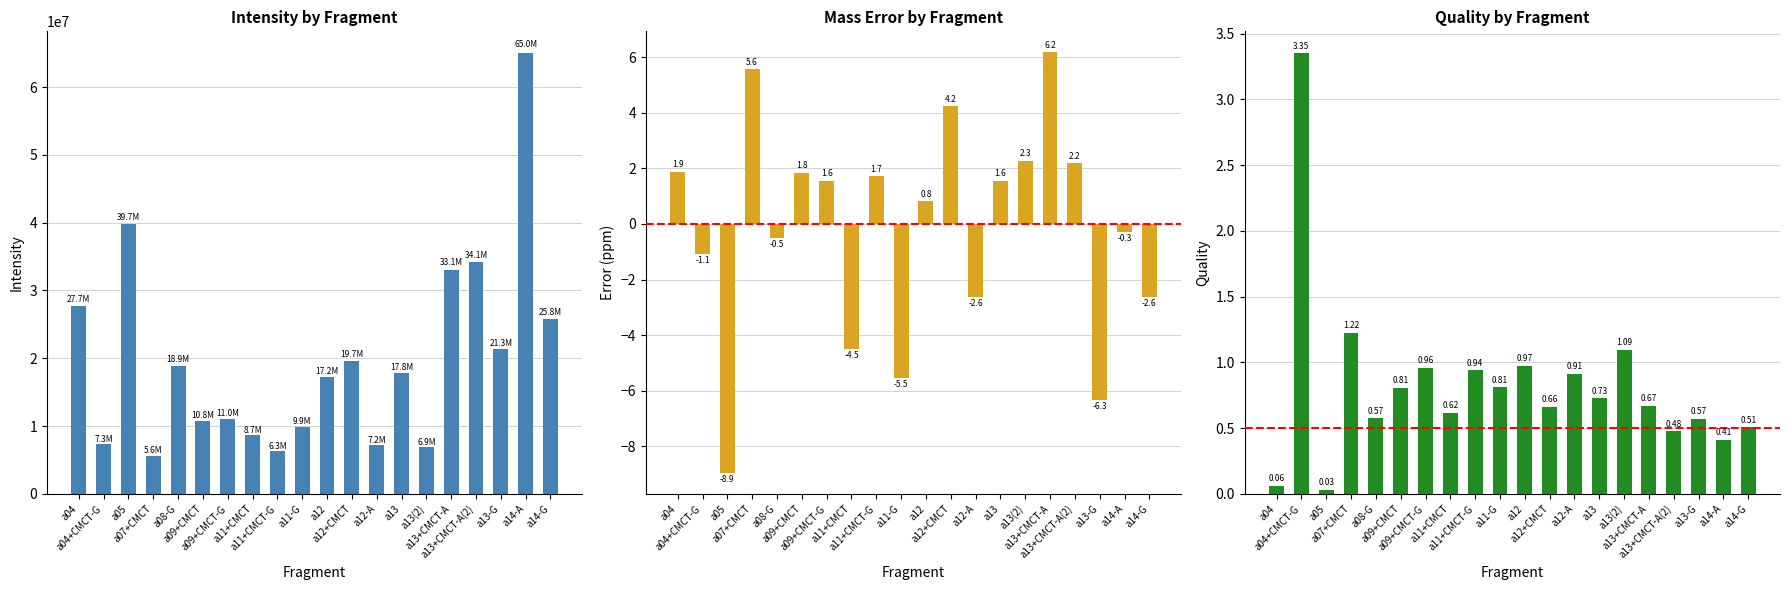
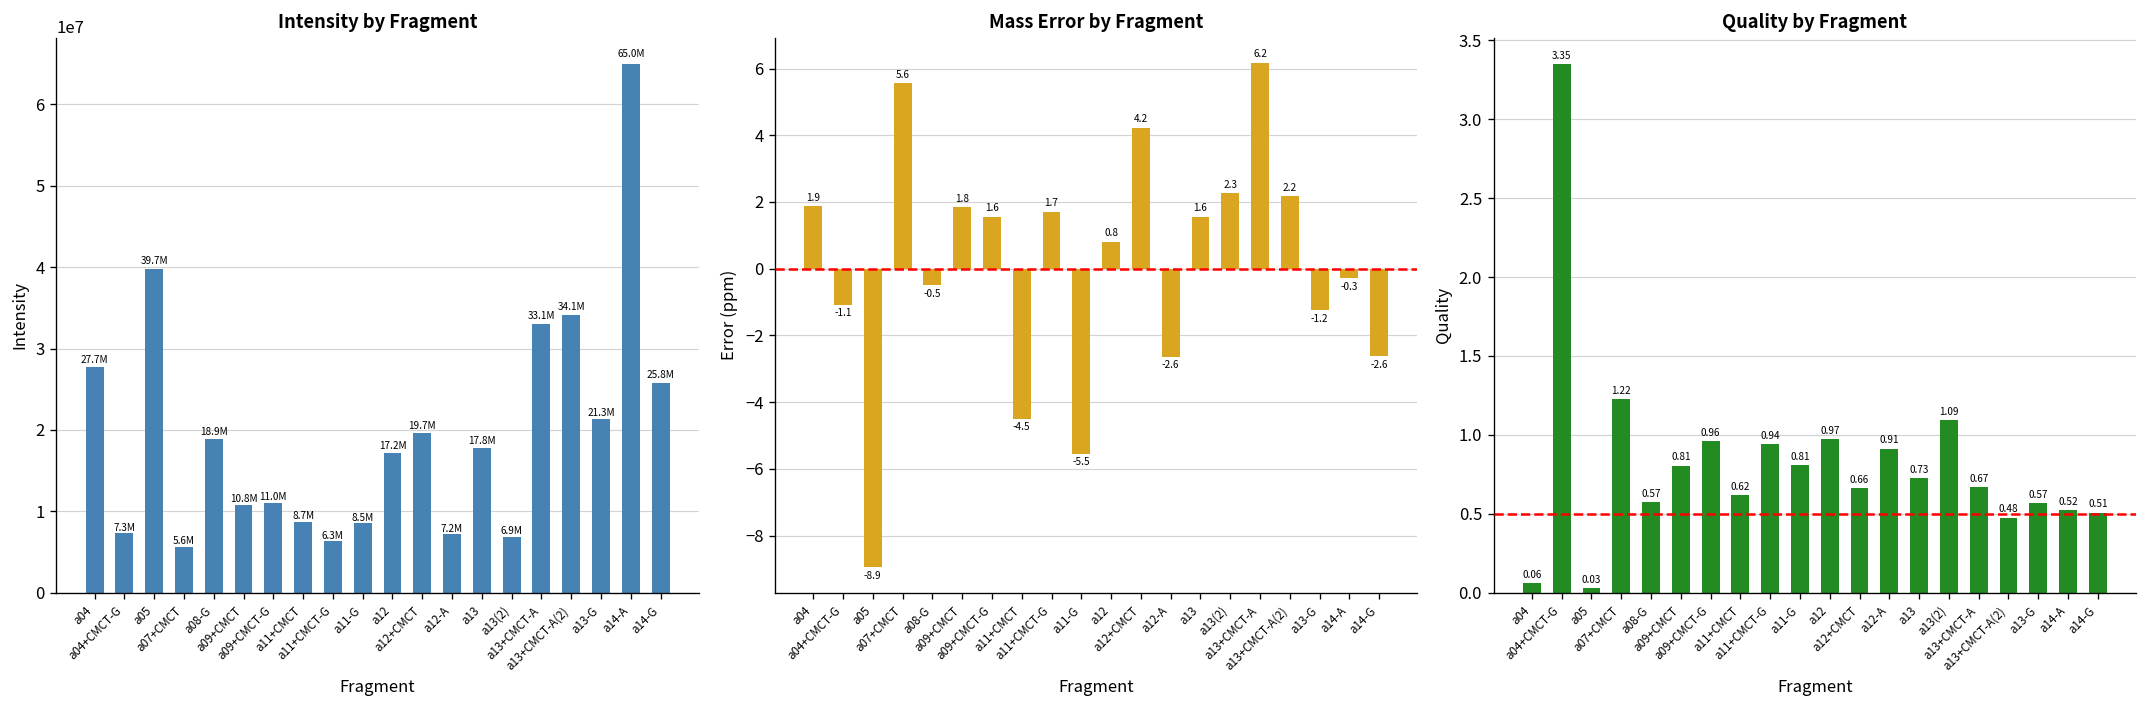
  {
    "Intensity by Fragment": {
      "a04": "27.7M",
      "a04+CMCT-G": "7.3M",
      "a05": "39.7M",
      "a07+CMCT": "5.6M",
      "a08-G": "18.9M",
      "a09+CMCT": "10.8M",
      "a09+CMCT-G": "11.0M",
      "a11+CMCT": "8.7M",
      "a11+CMCT-G": "6.3M",
-     "a11-G": "9.9M",
+     "a11-G": "8.5M",
      "a12": "17.2M",
      "a12+CMCT": "19.7M",
      "a12-A": "7.2M",
      "a13": "17.8M",
      "a13(2)": "6.9M",
      "a13+CMCT-A": "33.1M",
      "a13+CMCT-A(2)": "34.1M",
      "a13-G": "21.3M",
      "a14-A": "65.0M",
      "a14-G": "25.8M"
    },
    "Mass Error by Fragment": {
      "a04": "1.9",
      "a04+CMCT-G": "-1.1",
      "a05": "-8.9",
      "a07+CMCT": "5.6",
      "a08-G": "-0.5",
      "a09+CMCT": "1.8",
      "a09+CMCT-G": "1.6",
      "a11+CMCT": "-4.5",
      "a11+CMCT-G": "1.7",
      "a11-G": "-5.5",
      "a12": "0.8",
      "a12+CMCT": "4.2",
      "a12-A": "-2.6",
      "a13": "1.6",
      "a13(2)": "2.3",
      "a13+CMCT-A": "6.2",
      "a13+CMCT-A(2)": "2.2",
-     "a13-G": "-6.3",
+     "a13-G": "-1.2",
      "a14-A": "-0.3",
      "a14-G": "-2.6"
    },
    "Quality by Fragment": {
      "a04": "0.06",
      "a04+CMCT-G": "3.35",
      "a05": "0.03",
      "a07+CMCT": "1.22",
      "a08-G": "0.57",
      "a09+CMCT": "0.81",
      "a09+CMCT-G": "0.96",
      "a11+CMCT": "0.62",
      "a11+CMCT-G": "0.94",
      "a11-G": "0.81",
      "a12": "0.97",
      "a12+CMCT": "0.66",
      "a12-A": "0.91",
      "a13": "0.73",
      "a13(2)": "1.09",
      "a13+CMCT-A": "0.67",
      "a13+CMCT-A(2)": "0.48",
      "a13-G": "0.57",
-     "a14-A": "0.41",
+     "a14-A": "0.52",
      "a14-G": "0.51"
    }
  }
